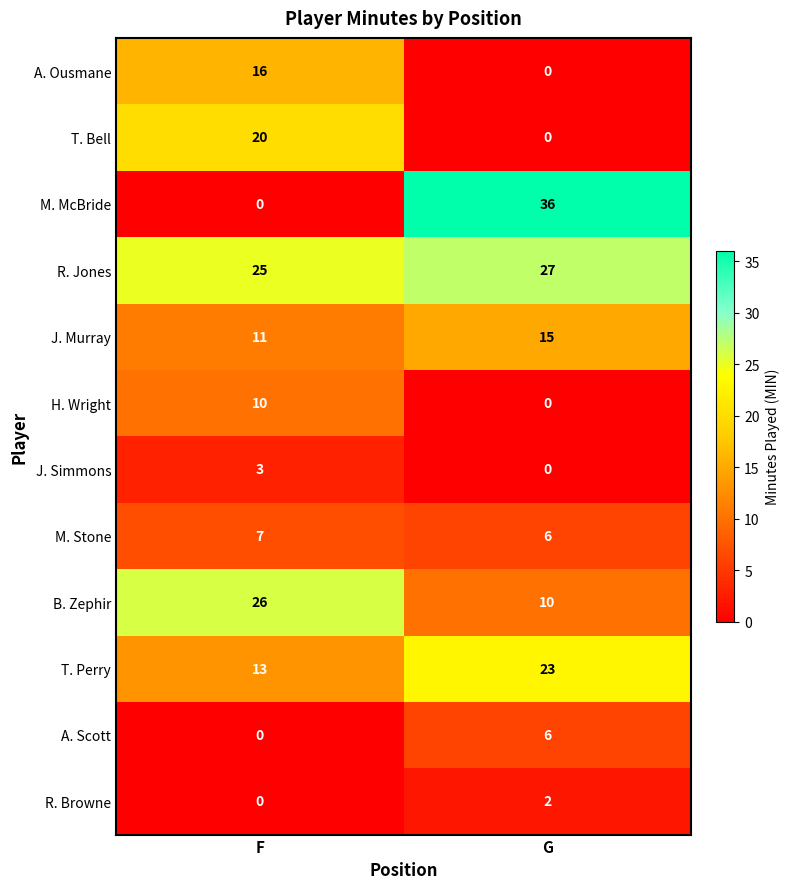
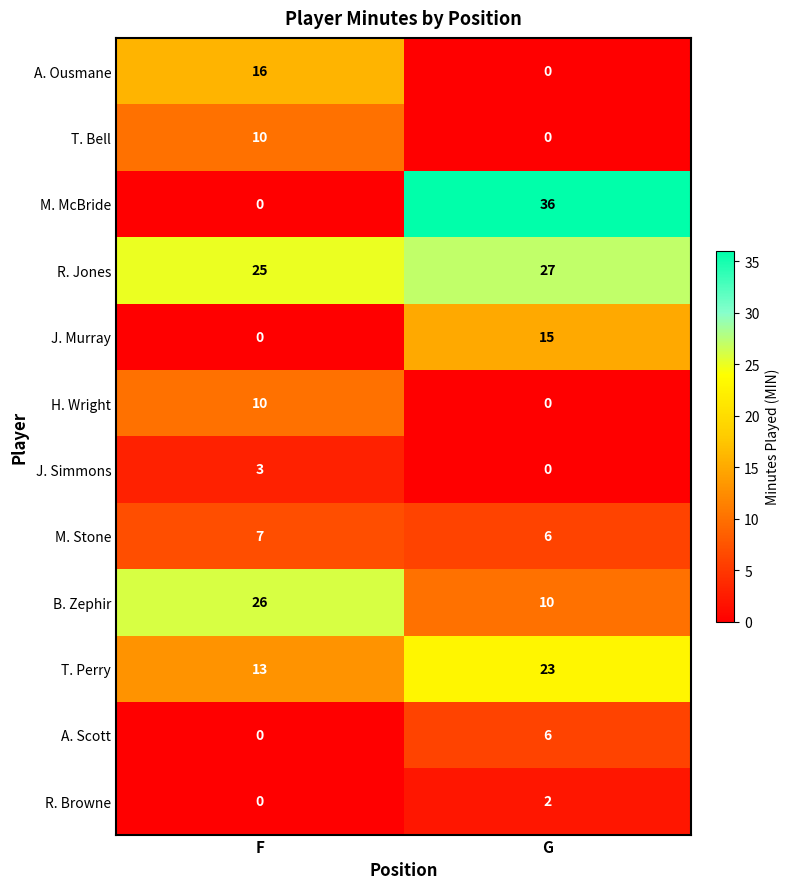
  {
    "A. Ousmane": {
      "F": 16,
      "G": 0
    },
    "T. Bell": {
-     "F": 20,
+     "F": 10,
      "G": 0
    },
    "M. McBride": {
      "F": 0,
      "G": 36
    },
    "R. Jones": {
      "F": 25,
      "G": 27
    },
    "J. Murray": {
-     "F": 11,
+     "F": 0,
      "G": 15
    },
    "H. Wright": {
      "F": 10,
      "G": 0
    },
    "J. Simmons": {
      "F": 3,
      "G": 0
    },
    "M. Stone": {
      "F": 7,
      "G": 6
    },
    "B. Zephir": {
      "F": 26,
      "G": 10
    },
    "T. Perry": {
      "F": 13,
      "G": 23
    },
    "A. Scott": {
      "F": 0,
      "G": 6
    },
    "R. Browne": {
      "F": 0,
      "G": 2
    }
  }
